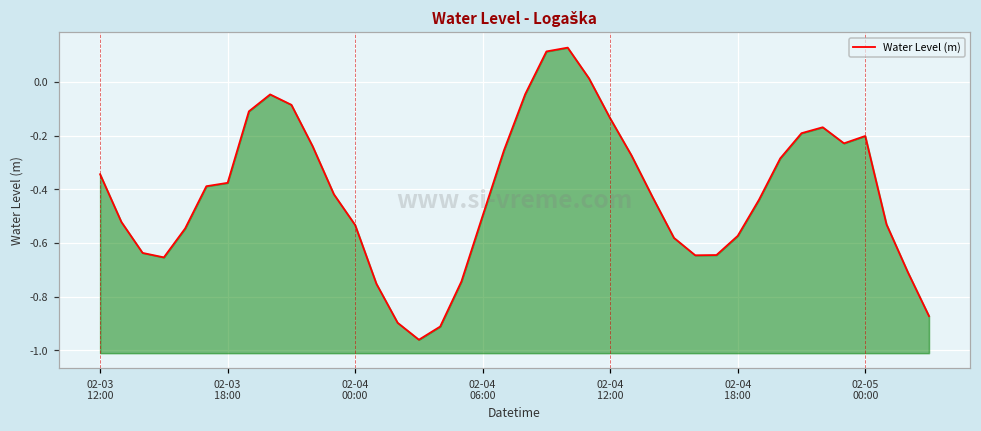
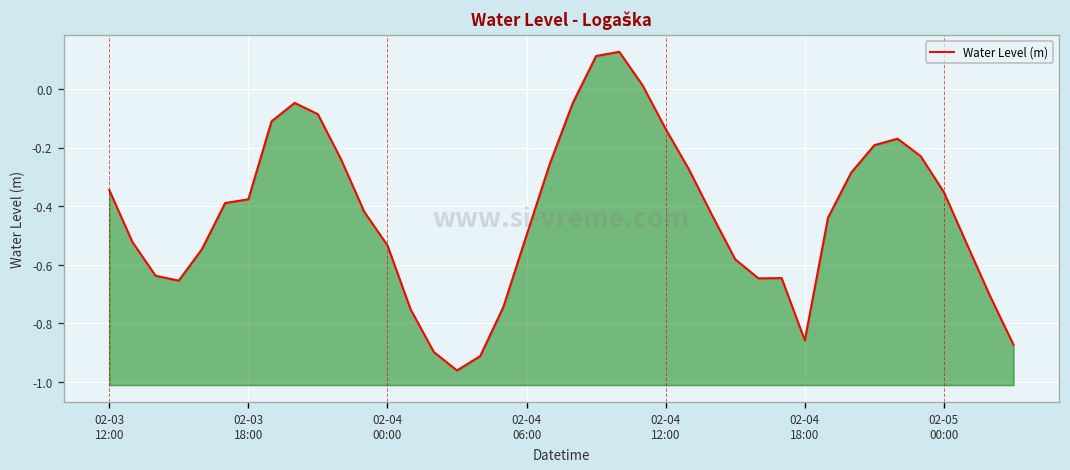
  {
    "02-03 12:00": -0.34,
    "02-03 18:00": -0.38,
    "02-04 00:00": -0.53,
    "02-04 06:00": -0.50,
    "02-04 12:00": -0.14,
-   "02-04 18:00": -0.57,
-   "02-05 00:00": -0.20
+   "02-04 18:00": -0.86,
+   "02-05 00:00": -0.35
  }
